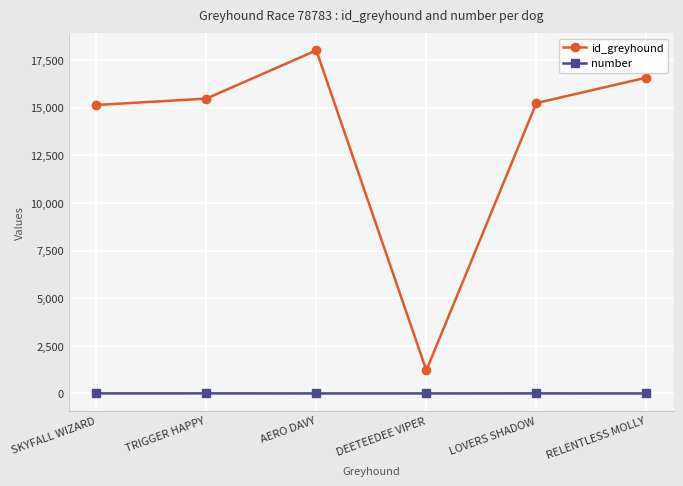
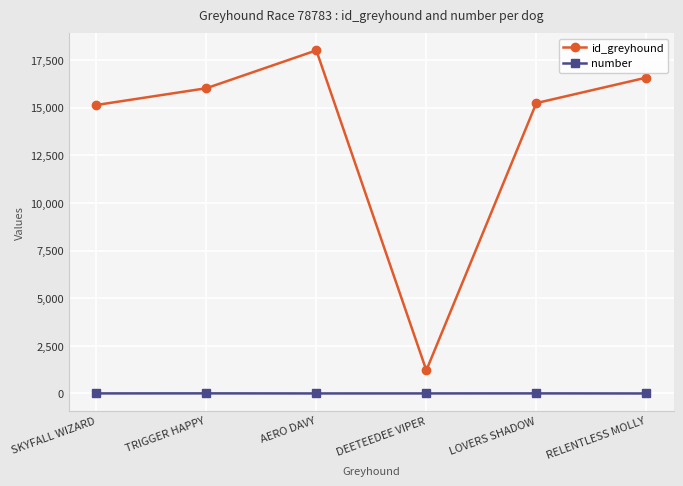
  {
    "id_greyhound": {
      "SKYFALL WIZARD": "15,100",
-     "TRIGGER HAPPY": "15,500",
+     "TRIGGER HAPPY": "16,000",
      "AERO DAVY": "18,000",
      "DEETEEDEE VIPER": "1,200",
      "LOVERS SHADOW": "15,200",
      "RELENTLESS MOLLY": "16,600"
    },
    "number": {
      "SKYFALL WIZARD": "0",
      "TRIGGER HAPPY": "0",
      "AERO DAVY": "0",
      "DEETEEDEE VIPER": "0",
      "LOVERS SHADOW": "0",
      "RELENTLESS MOLLY": "0"
    }
  }
